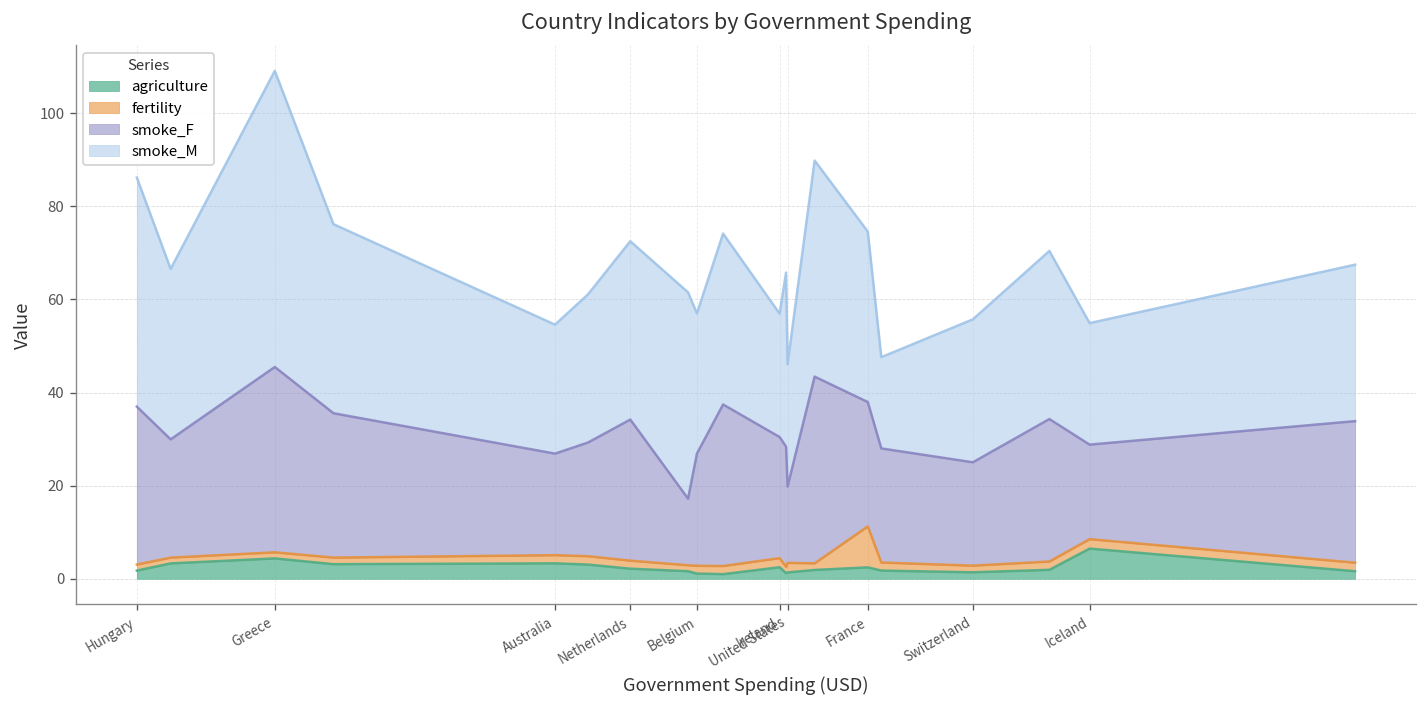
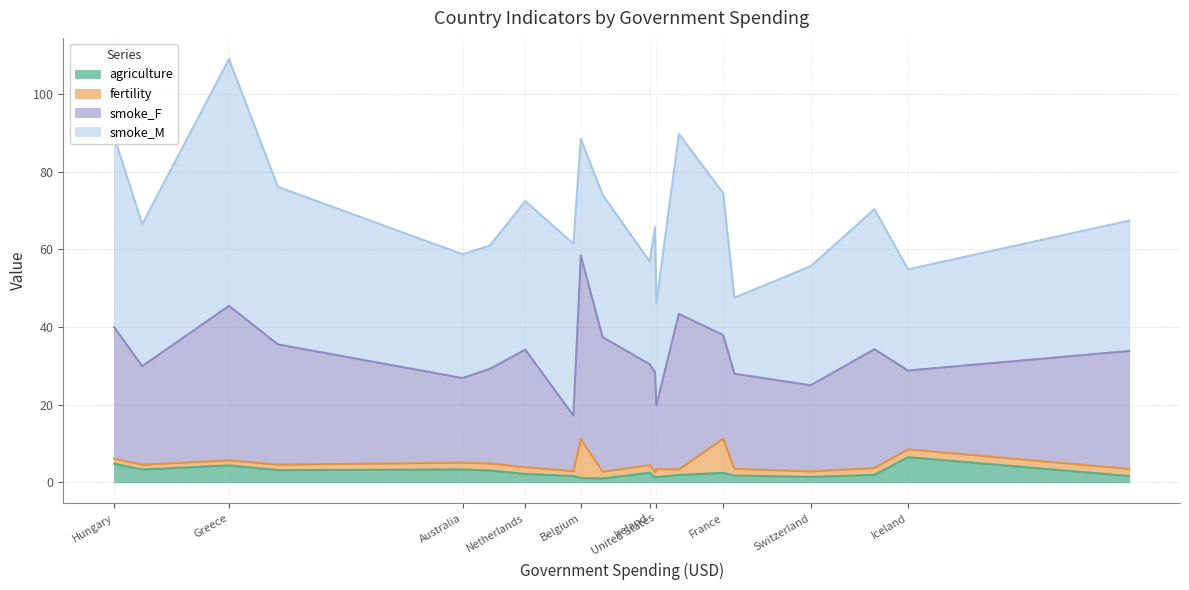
  {
    "agriculture": {
-     "Hungary": 2,
+     "Hungary": 5,
      "Greece": 4,
      "Australia": 3,
      "Netherlands": 2,
      "Belgium": 1,
      "Ireland": 2,
      "United States": 1,
      "France": 2,
      "Switzerland": 1,
      "Iceland": 6
    },
    "fertility": {
      "Hungary": 1,
      "Greece": 1,
      "Australia": 2,
      "Netherlands": 2,
-     "Belgium": 2,
+     "Belgium": 10,
      "Ireland": 2,
      "United States": 2,
      "France": 9,
      "Switzerland": 1,
      "Iceland": 2
    },
    "smoke_F": {
      "Hungary": 34,
      "Greece": 40,
      "Australia": 22,
      "Netherlands": 30,
-     "Belgium": 24,
+     "Belgium": 47,
      "Ireland": 26,
      "United States": 16,
      "France": 27,
      "Switzerland": 22,
      "Iceland": 20
    },
    "smoke_M": {
      "Greece": 64,
-     "Australia": 28,
+     "Australia": 32,
      "Netherlands": 38,
      "Belgium": 30,
      "Ireland": 27,
      "United States": 26,
      "France": 37,
      "Switzerland": 31,
      "Iceland": 26
    }
  }
